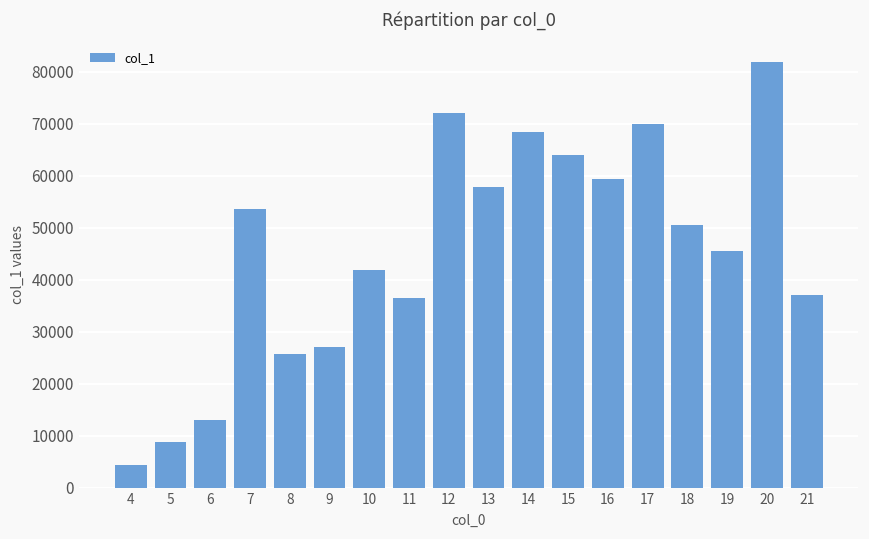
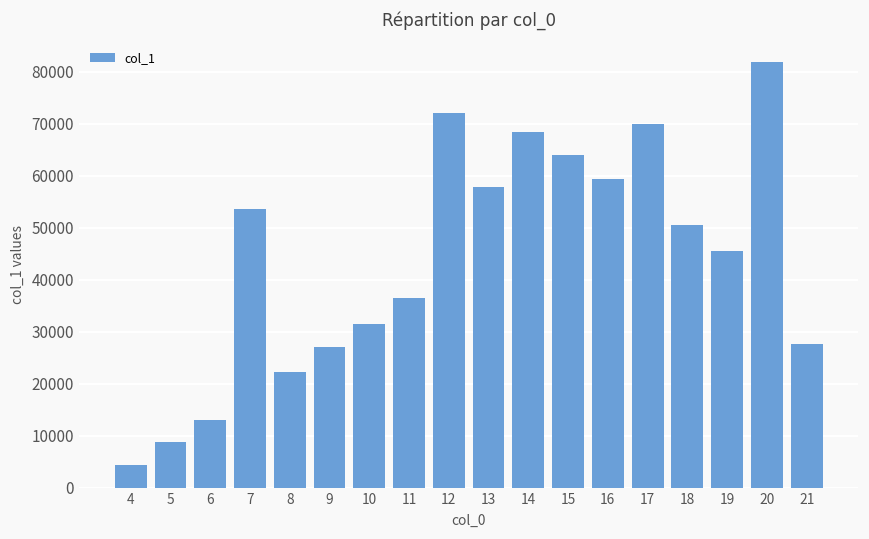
  {
    "4": 4000,
    "5": 9000,
    "6": 13000,
    "7": 54000,
-   "8": 26000,
+   "8": 22000,
    "9": 27000,
-   "10": 42000,
+   "10": 32000,
    "11": 37000,
    "12": 72000,
    "13": 58000,
    "14": 68000,
    "15": 64000,
    "16": 59000,
    "17": 70000,
    "18": 51000,
    "19": 46000,
    "20": 82000,
-   "21": 37000
+   "21": 28000
  }
